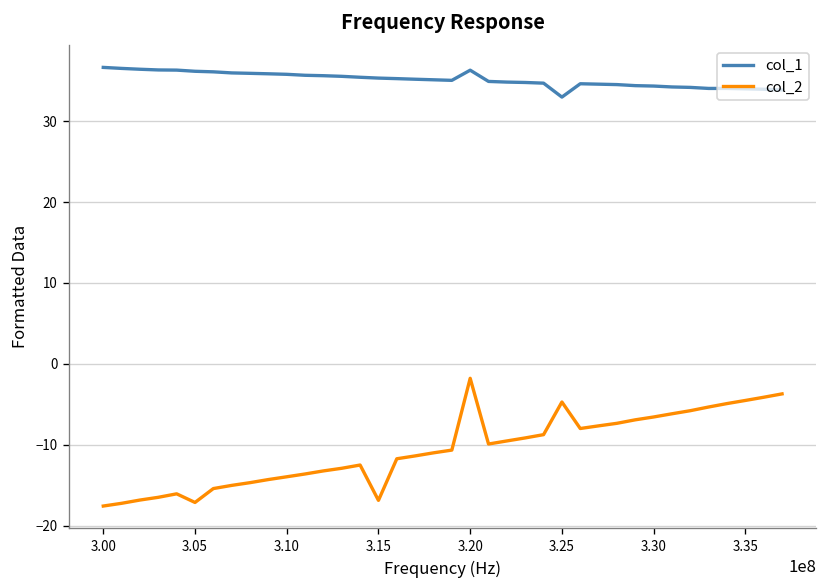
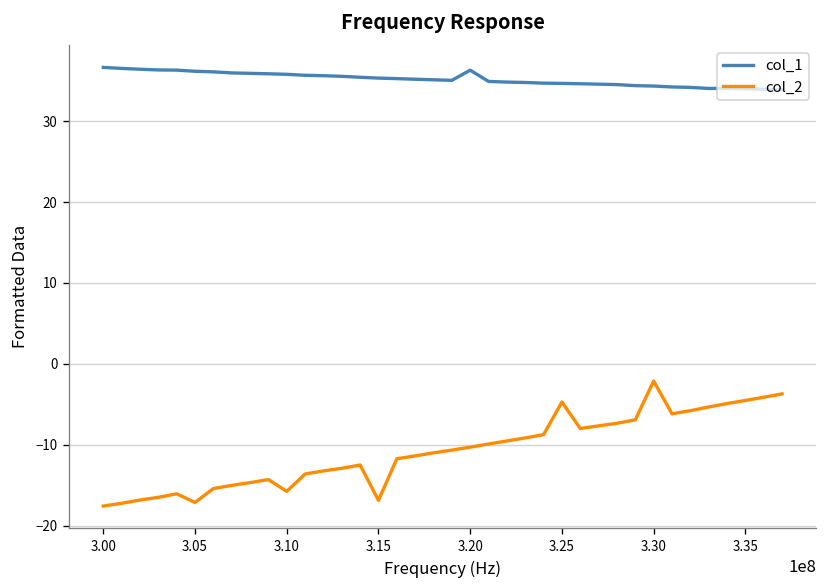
  {
    "col_1": {
      "3.00": 37,
      "3.05": 36,
      "3.10": 36,
      "3.15": 35,
      "3.20": 36,
-     "3.25": 33,
+     "3.25": 35,
      "3.30": 34
    },
    "col_2": {
      "3.00": -18,
      "3.05": -17,
-     "3.10": -14,
+     "3.10": -16,
      "3.15": -17,
-     "3.20": -2,
+     "3.20": -10,
      "3.25": -5,
-     "3.30": -7,
+     "3.30": -2,
      "3.35": -5
    }
  }
